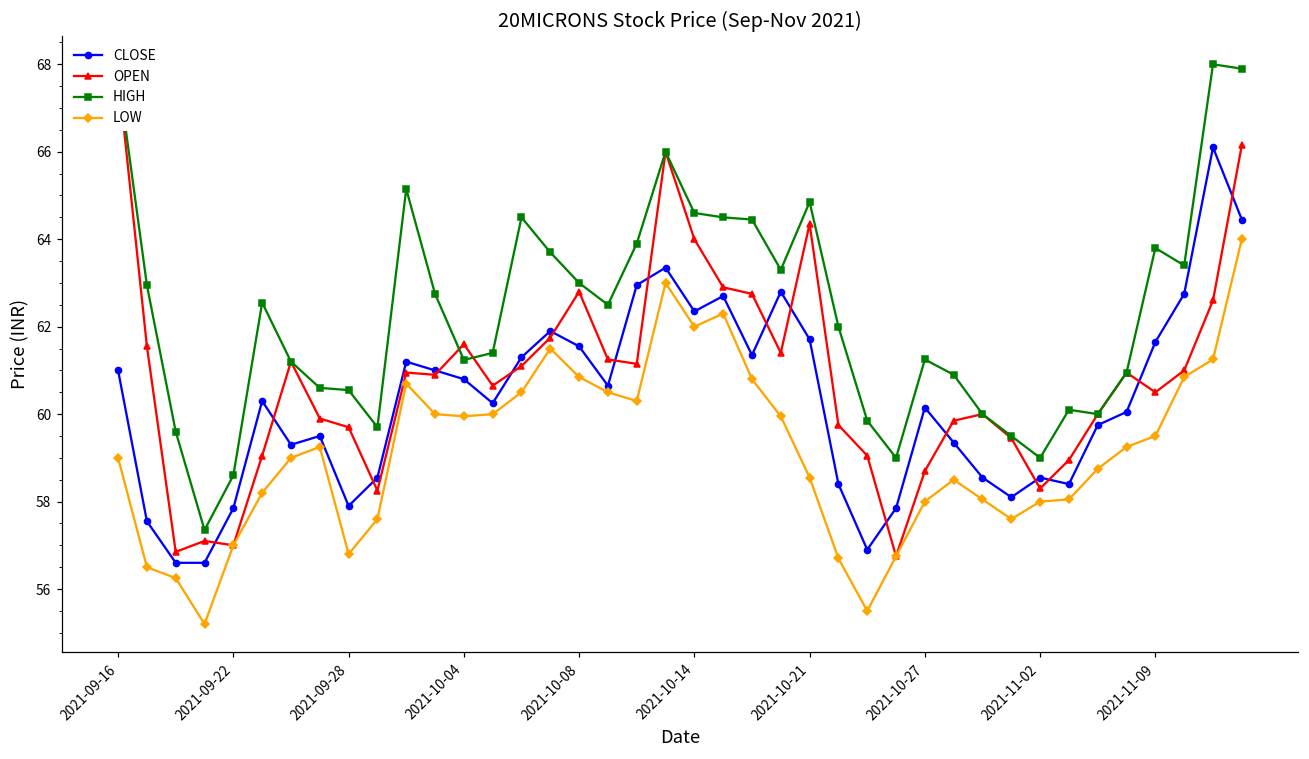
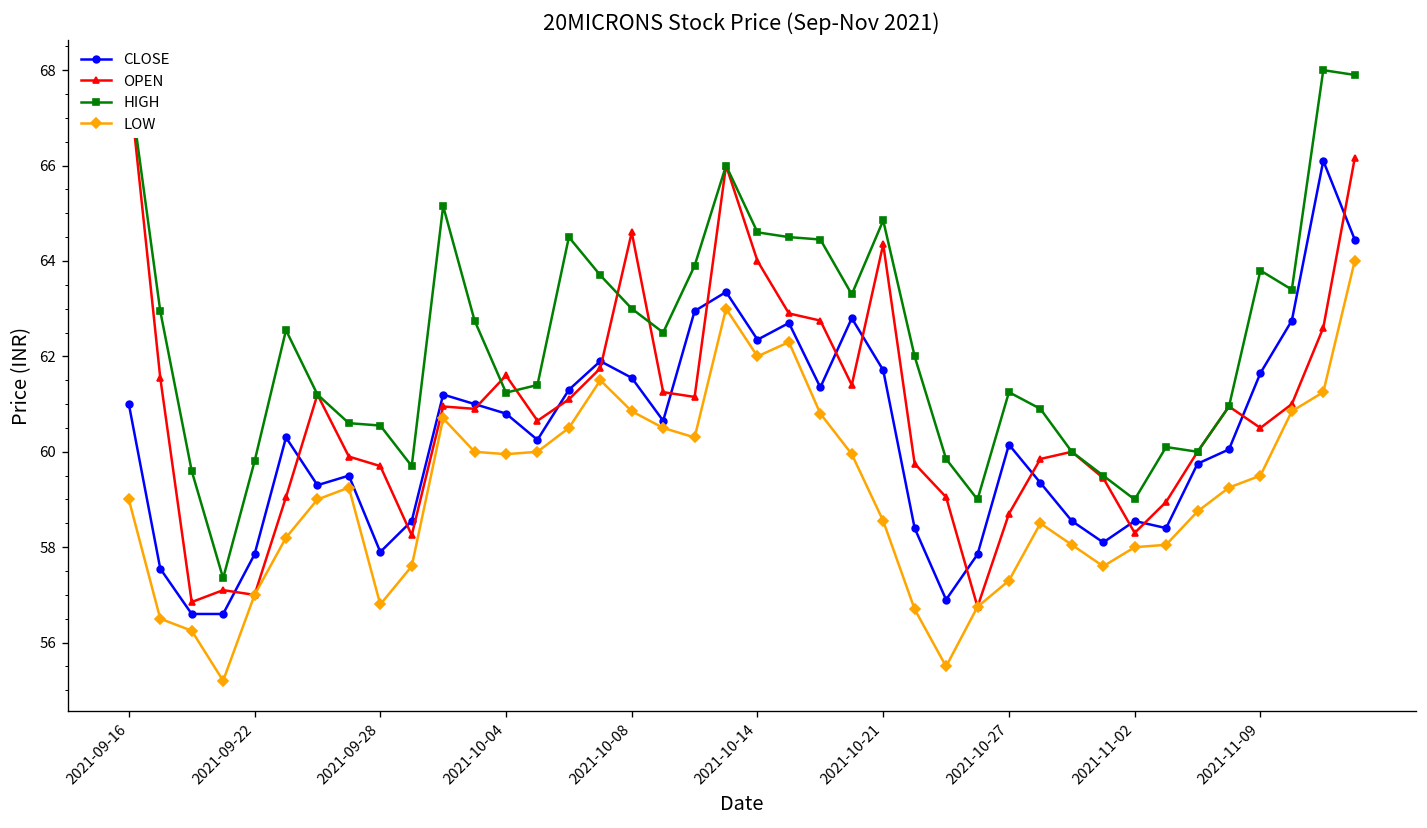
  {
    "CLOSE": {
      "2021-09-16": 61.0,
      "2021-09-22": 57.9,
      "2021-09-28": 57.9,
      "2021-10-04": 60.8,
      "2021-10-08": 61.6,
      "2021-10-14": 62.4,
      "2021-10-21": 61.7,
      "2021-10-27": 60.2,
      "2021-11-02": 58.6,
      "2021-11-09": 61.7
    },
    "OPEN": {
      "2021-09-28": 59.7,
      "2021-10-04": 61.6,
-     "2021-10-08": 62.8,
+     "2021-10-08": 64.6,
      "2021-10-14": 64.0,
      "2021-10-21": 64.4,
      "2021-10-27": 58.7,
      "2021-11-02": 58.3,
      "2021-11-09": 60.5
    },
    "HIGH": {
-     "2021-09-22": 58.6,
+     "2021-09-22": 59.8,
      "2021-09-28": 60.6,
      "2021-10-04": 61.2,
      "2021-10-08": 63.0,
      "2021-10-14": 64.6,
      "2021-10-21": 64.9,
      "2021-10-27": 61.3,
      "2021-11-02": 59.0,
      "2021-11-09": 63.8
    },
    "LOW": {
      "2021-09-16": 59.0,
      "2021-09-28": 56.8,
      "2021-10-04": 60.0,
      "2021-10-08": 60.9,
      "2021-10-14": 62.0,
      "2021-10-21": 58.6,
-     "2021-10-27": 58.0,
+     "2021-10-27": 57.3,
      "2021-11-02": 58.0,
      "2021-11-09": 59.5
    }
  }
